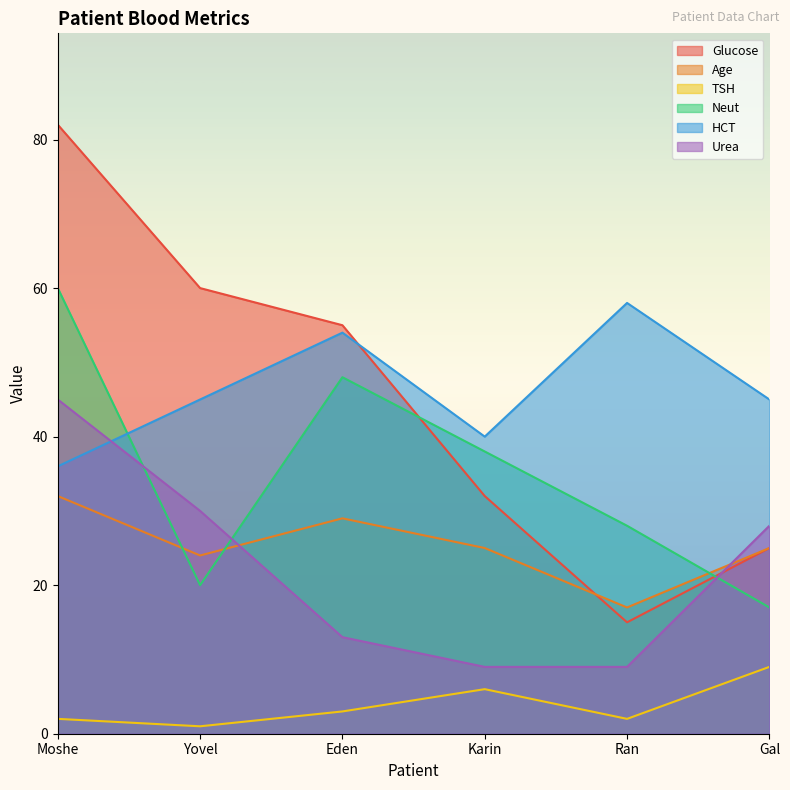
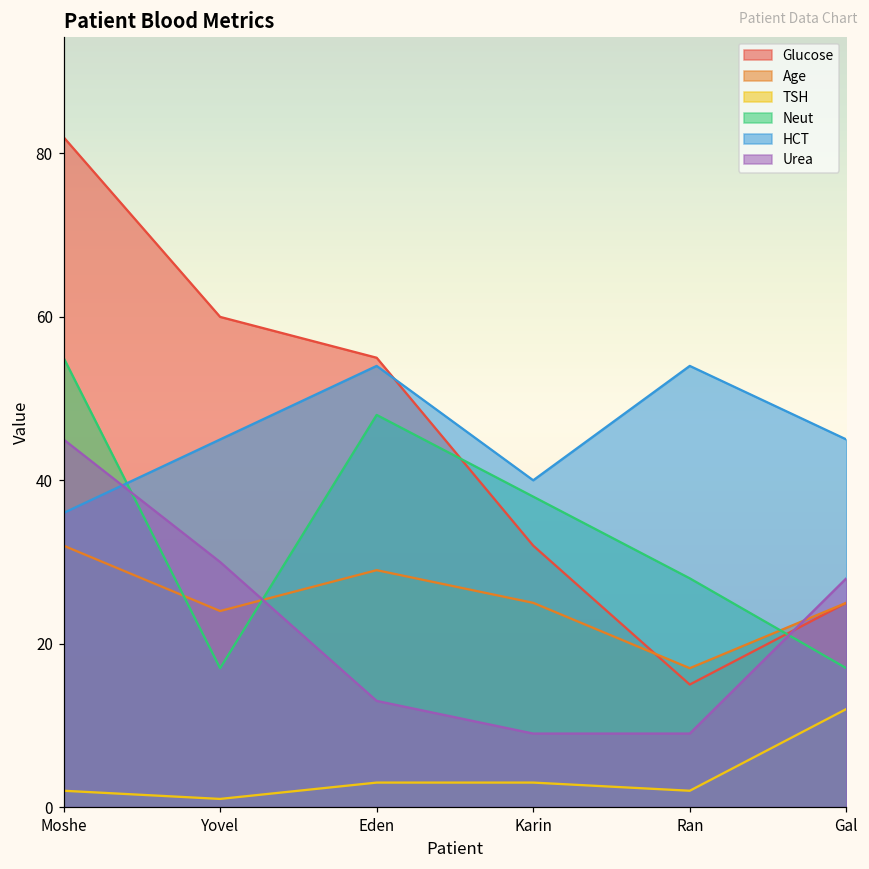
  {
    "TSH": {
      "Moshe": 2,
      "Yovel": 1,
      "Eden": 3,
-     "Karin": 6,
+     "Karin": 3,
      "Ran": 2,
-     "Gal": 9
+     "Gal": 12
    },
    "Neut": {
-     "Moshe": 60,
-     "Yovel": 20,
+     "Moshe": 55,
+     "Yovel": 17,
      "Eden": 48,
      "Karin": 38,
      "Ran": 28,
      "Gal": 17
    },
    "HCT": {
      "Moshe": 36,
      "Yovel": 45,
      "Eden": 54,
      "Karin": 40,
-     "Ran": 58,
+     "Ran": 54,
      "Gal": 45
    },
    "Urea": {
      "Moshe": 45,
      "Yovel": 30,
      "Eden": 13,
      "Karin": 9,
      "Ran": 9,
      "Gal": 28
    }
  }
